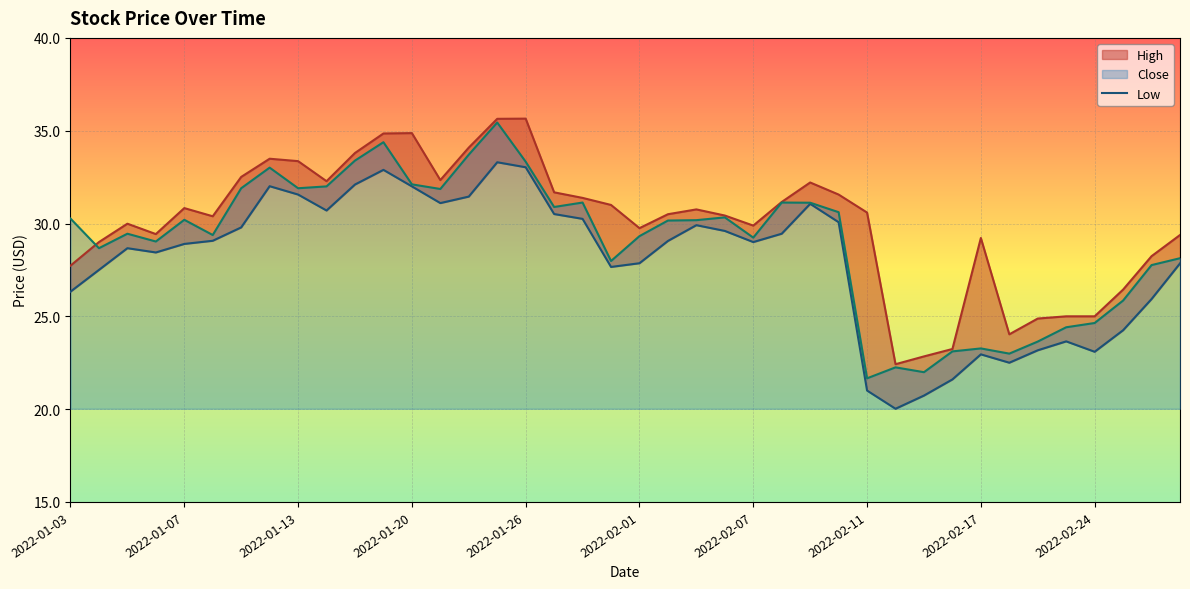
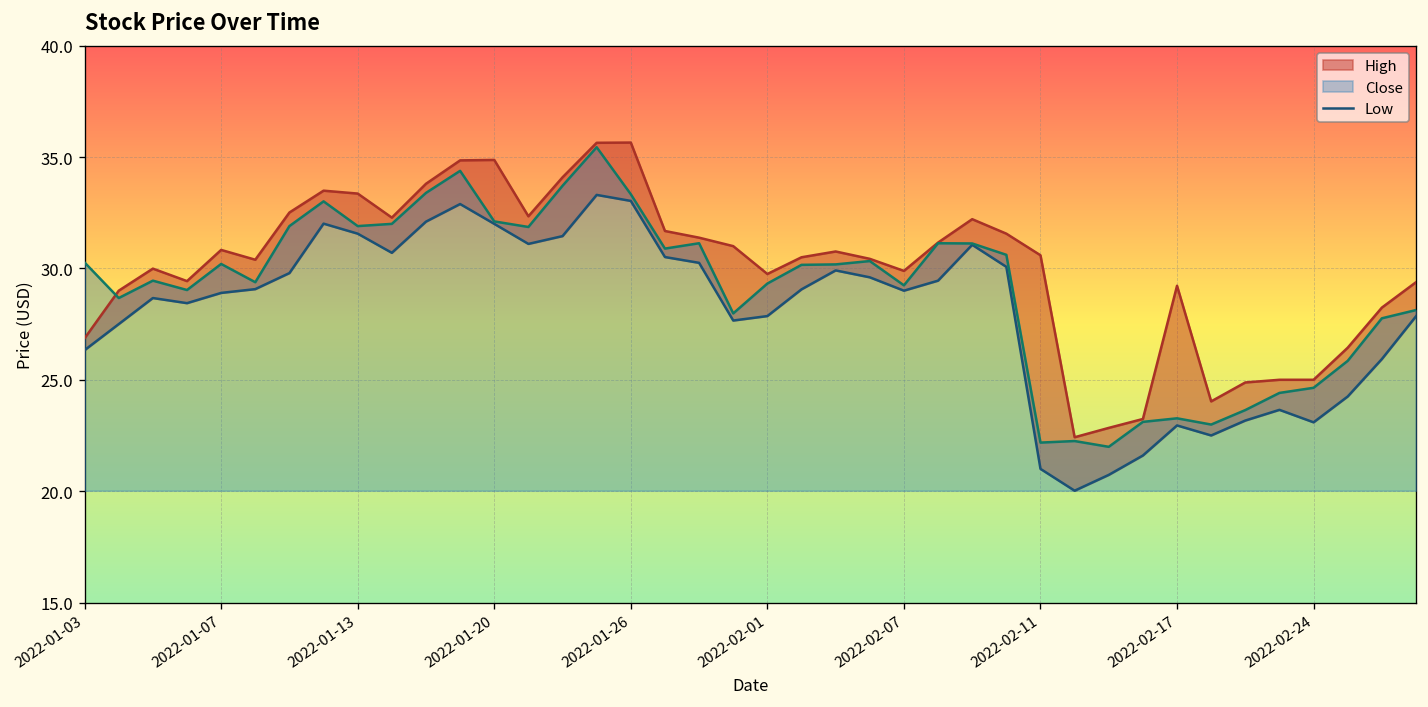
  {
    "High": {
-     "2022-01-03": 27.7,
+     "2022-01-03": 26.9,
      "2022-01-07": 30.8,
      "2022-01-13": 33.4,
      "2022-01-20": 34.9,
      "2022-01-26": 35.7,
      "2022-02-01": 29.8,
      "2022-02-07": 29.9,
      "2022-02-11": 30.6,
      "2022-02-17": 29.2,
      "2022-02-24": 25.0
    },
    "Low": {
      "2022-01-03": 26.3,
      "2022-01-07": 28.9,
      "2022-01-13": 31.6,
      "2022-01-26": 33.0,
      "2022-02-01": 27.9,
      "2022-02-07": 29.0,
      "2022-02-11": 21.0,
      "2022-02-17": 23.0,
      "2022-02-24": 23.1
    },
    "Close": {
      "2022-01-03": 30.3,
      "2022-01-07": 30.2,
      "2022-01-13": 31.9,
      "2022-01-26": 33.3,
      "2022-02-01": 29.3,
      "2022-02-07": 29.2,
-     "2022-02-11": 21.7,
+     "2022-02-11": 22.2,
      "2022-02-17": 23.3,
      "2022-02-24": 24.6
    }
  }
